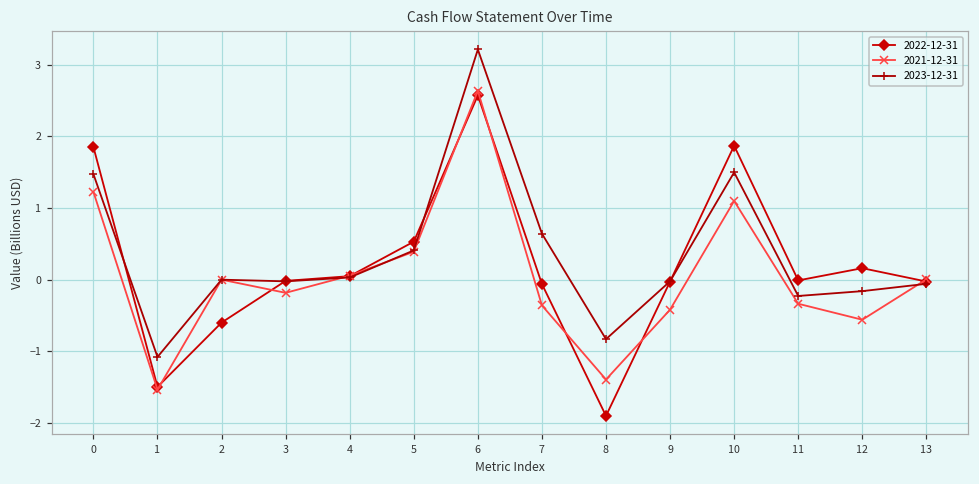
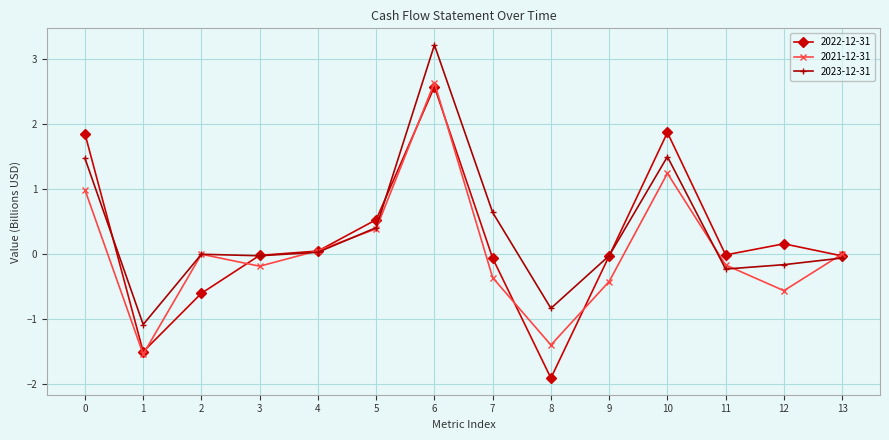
  {
    "2021-12-31": {
-     "0": 1.2,
+     "0": 1.0,
      "3": -0.2,
      "6": 2.6,
      "7": -0.4,
      "8": -1.4,
      "9": -0.4,
-     "10": 1.1,
-     "11": -0.3,
+     "10": 1.2,
+     "11": -0.2,
      "12": -0.6
    }
  }
